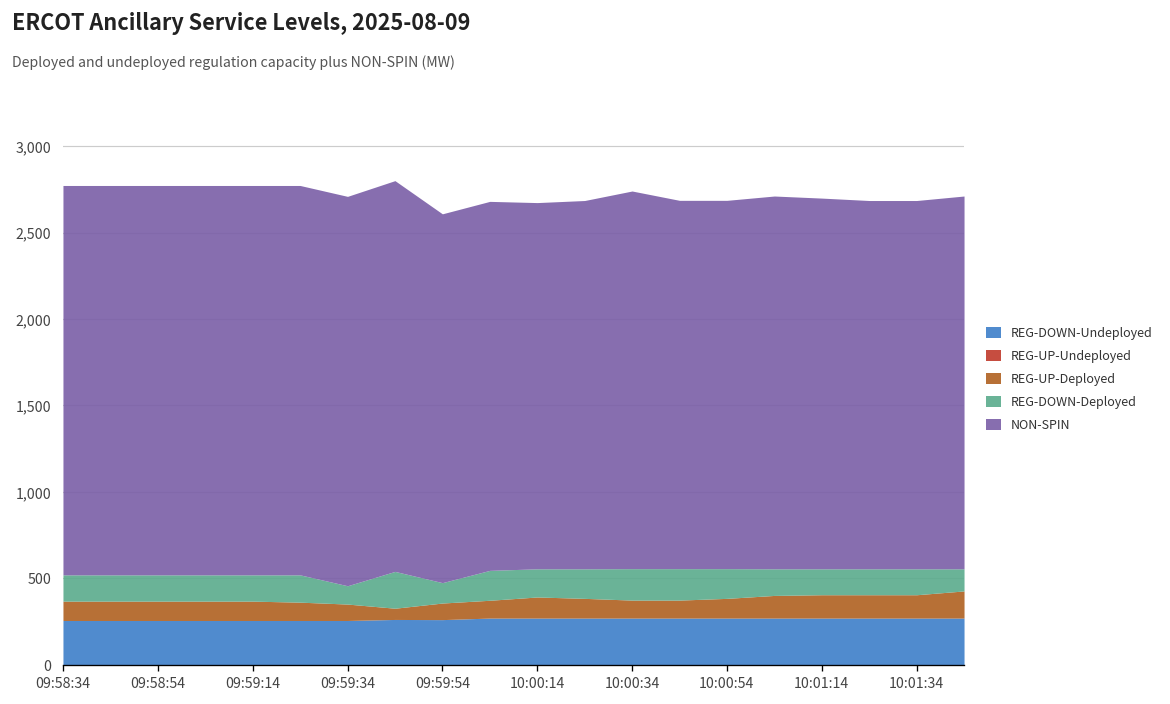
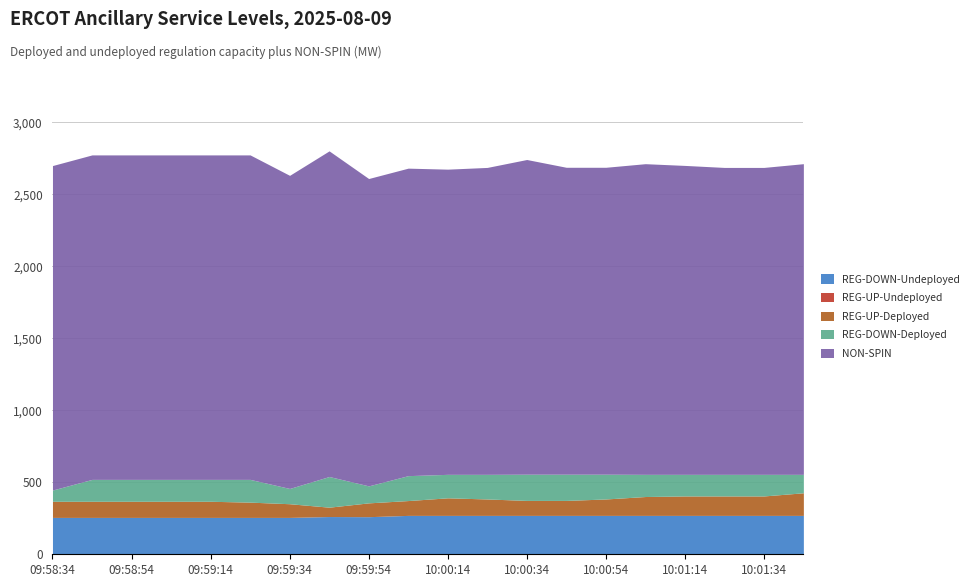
  {
    "REG-DOWN-Deployed": {
-     "09:58:34": "150",
+     "09:58:34": "80",
      "09:58:54": "150",
      "09:59:14": "150",
      "09:59:34": "110",
      "09:59:54": "120",
      "10:00:14": "160",
      "10:00:34": "180",
      "10:00:54": "170",
      "10:01:14": "150",
      "10:01:34": "150"
    },
    "NON-SPIN": {
      "09:58:34": "2,250",
      "09:58:54": "2,250",
      "09:59:14": "2,250",
-     "09:59:34": "2,250",
+     "09:59:34": "2,170",
      "09:59:54": "2,130",
      "10:00:14": "2,120",
      "10:00:34": "2,190",
      "10:00:54": "2,130",
      "10:01:14": "2,150",
      "10:01:34": "2,130"
    }
  }
